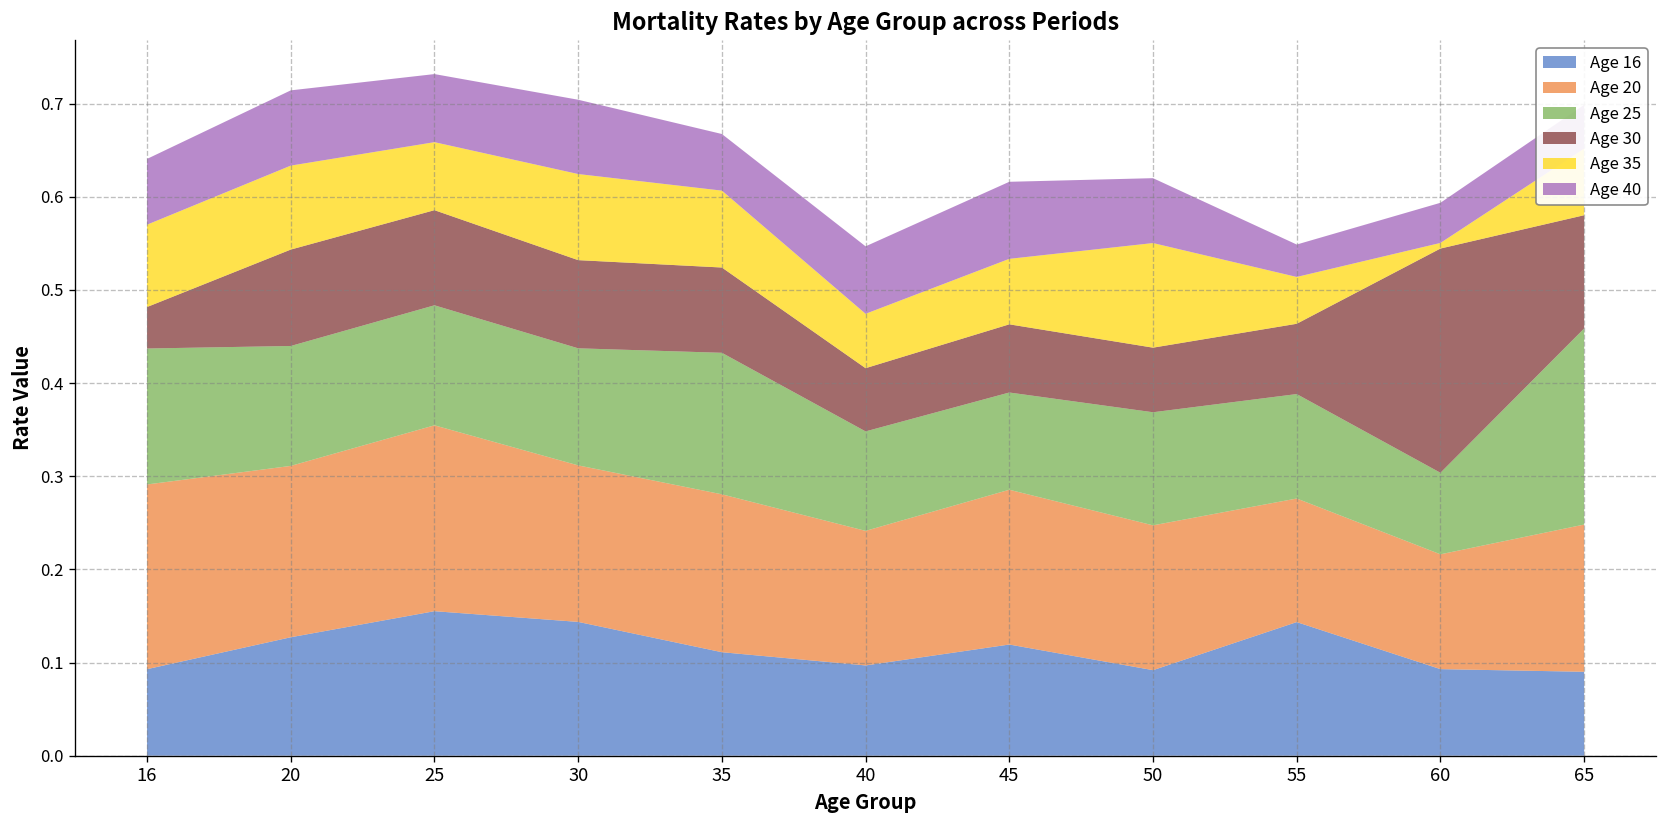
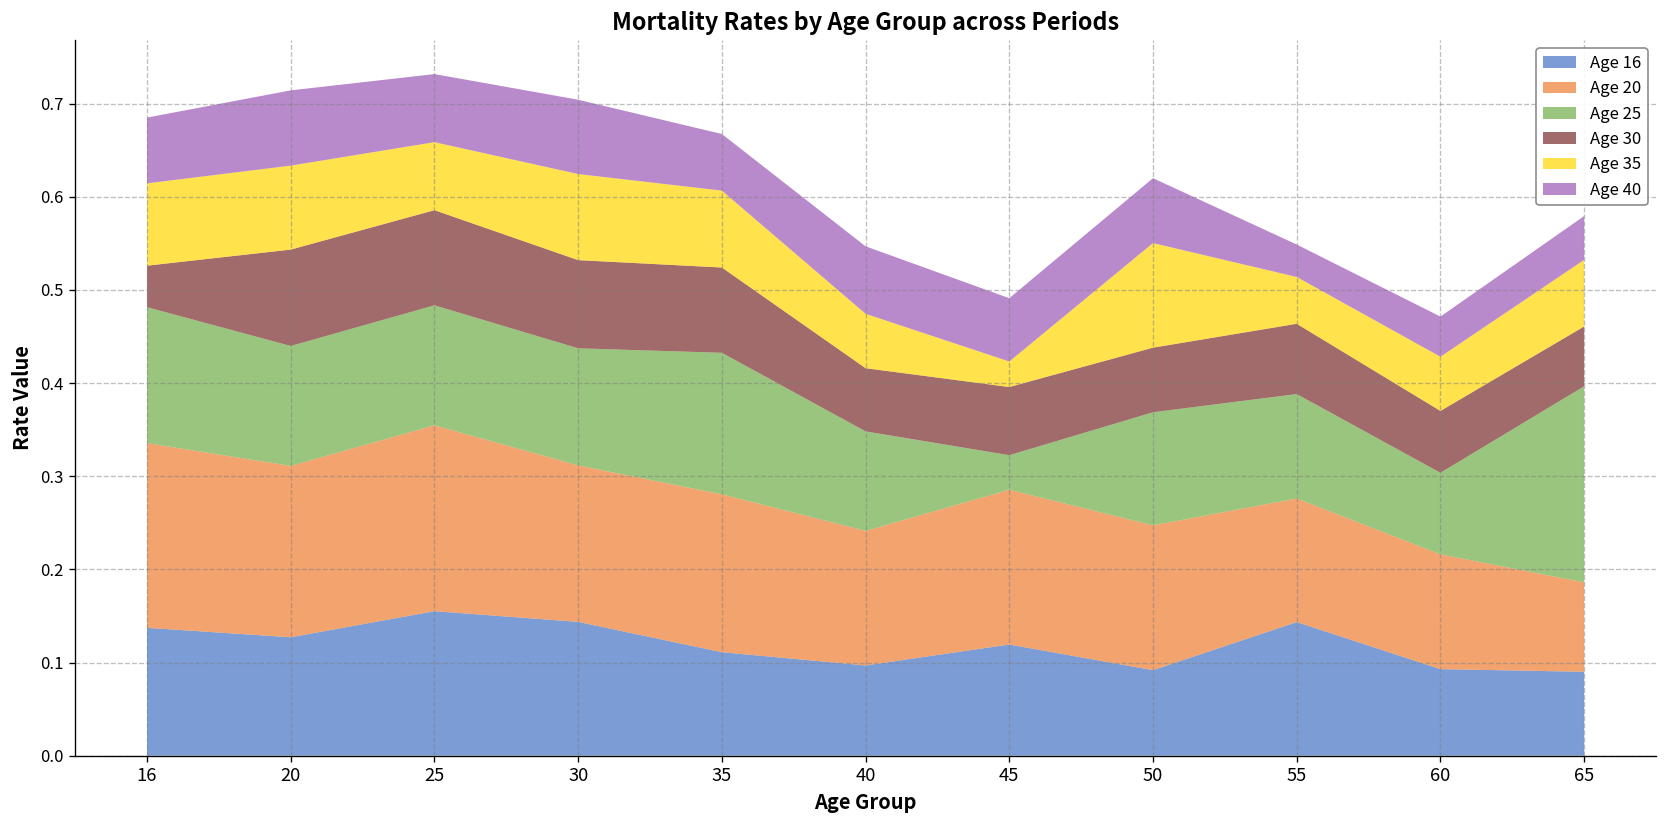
  {
    "Age 16": {
-     "16": 0.09,
+     "16": 0.14,
      "20": 0.13,
      "25": 0.16,
      "30": 0.14,
      "35": 0.11,
      "40": 0.10,
      "45": 0.12,
      "50": 0.09,
      "55": 0.14,
      "60": 0.09,
      "65": 0.09
    },
    "Age 20": {
      "16": 0.20,
      "20": 0.18,
      "25": 0.20,
      "30": 0.17,
      "35": 0.17,
      "40": 0.14,
      "45": 0.17,
      "50": 0.16,
      "55": 0.13,
      "60": 0.12,
-     "65": 0.16
+     "65": 0.10
    },
    "Age 25": {
      "16": 0.15,
      "20": 0.13,
      "25": 0.13,
      "30": 0.13,
      "35": 0.15,
      "40": 0.11,
-     "45": 0.10,
+     "45": 0.04,
      "50": 0.12,
      "55": 0.11,
      "60": 0.09,
      "65": 0.21
    },
    "Age 30": {
      "16": 0.04,
      "20": 0.10,
      "25": 0.10,
      "30": 0.09,
      "35": 0.09,
      "40": 0.07,
      "45": 0.07,
      "50": 0.07,
      "55": 0.08,
-     "60": 0.24,
-     "65": 0.12
+     "60": 0.07,
+     "65": 0.06
    },
    "Age 35": {
      "16": 0.09,
      "20": 0.09,
      "25": 0.07,
      "30": 0.09,
      "35": 0.08,
      "40": 0.06,
-     "45": 0.07,
+     "45": 0.03,
      "50": 0.11,
      "55": 0.05,
-     "60": 0.01
+     "60": 0.06
    },
    "Age 40": {
      "16": 0.07,
      "20": 0.08,
      "25": 0.07,
      "30": 0.08,
      "35": 0.06,
      "40": 0.07,
-     "45": 0.08,
+     "45": 0.07,
      "50": 0.07,
      "55": 0.03,
      "60": 0.04
    }
  }
